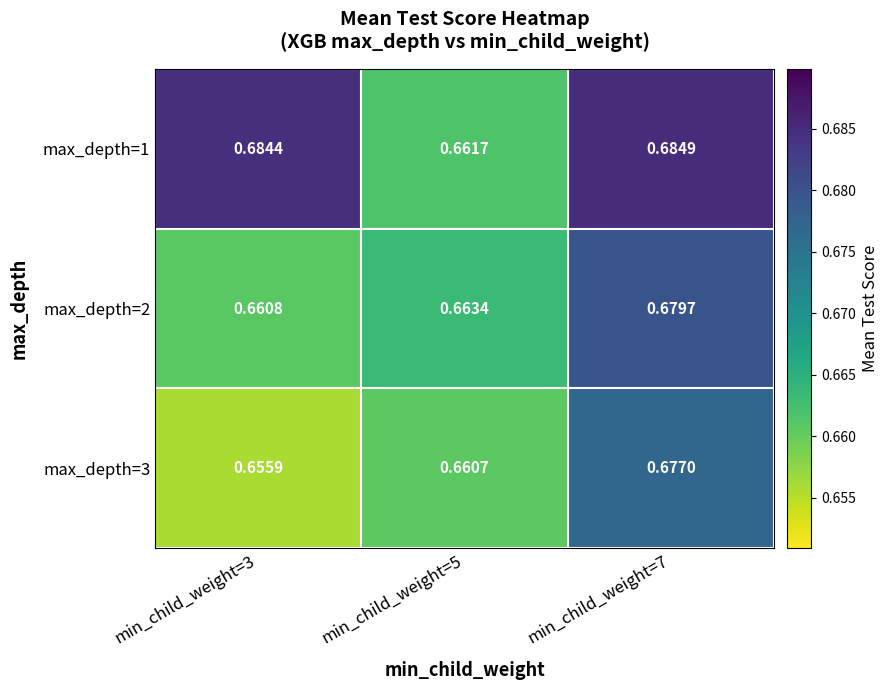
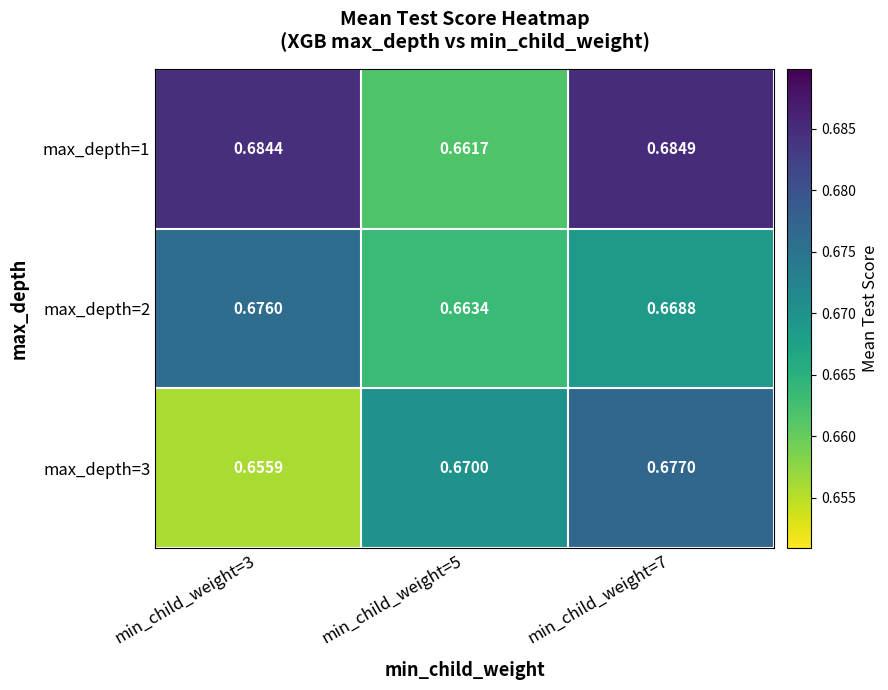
  {
    "max_depth=1": {
      "min_child_weight=3": 0.6844,
      "min_child_weight=5": 0.6617,
      "min_child_weight=7": 0.6849
    },
    "max_depth=2": {
-     "min_child_weight=3": 0.6608,
+     "min_child_weight=3": 0.6760,
      "min_child_weight=5": 0.6634,
-     "min_child_weight=7": 0.6797
+     "min_child_weight=7": 0.6688
    },
    "max_depth=3": {
      "min_child_weight=3": 0.6559,
-     "min_child_weight=5": 0.6607,
+     "min_child_weight=5": 0.6700,
      "min_child_weight=7": 0.6770
    }
  }
